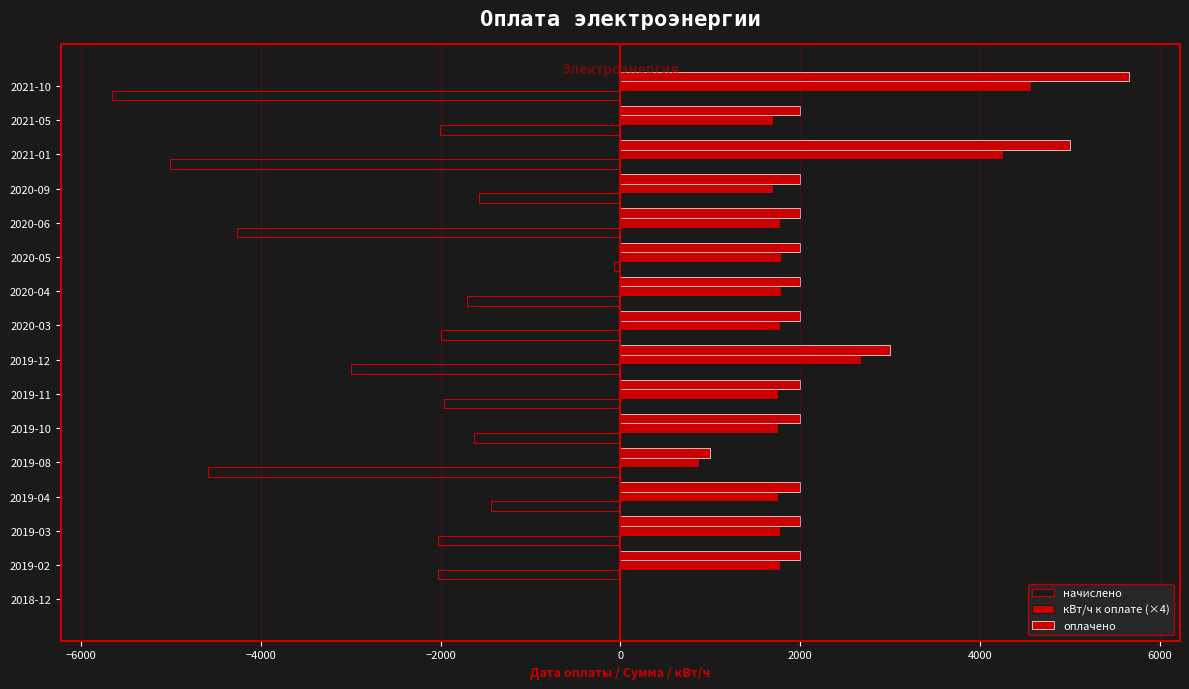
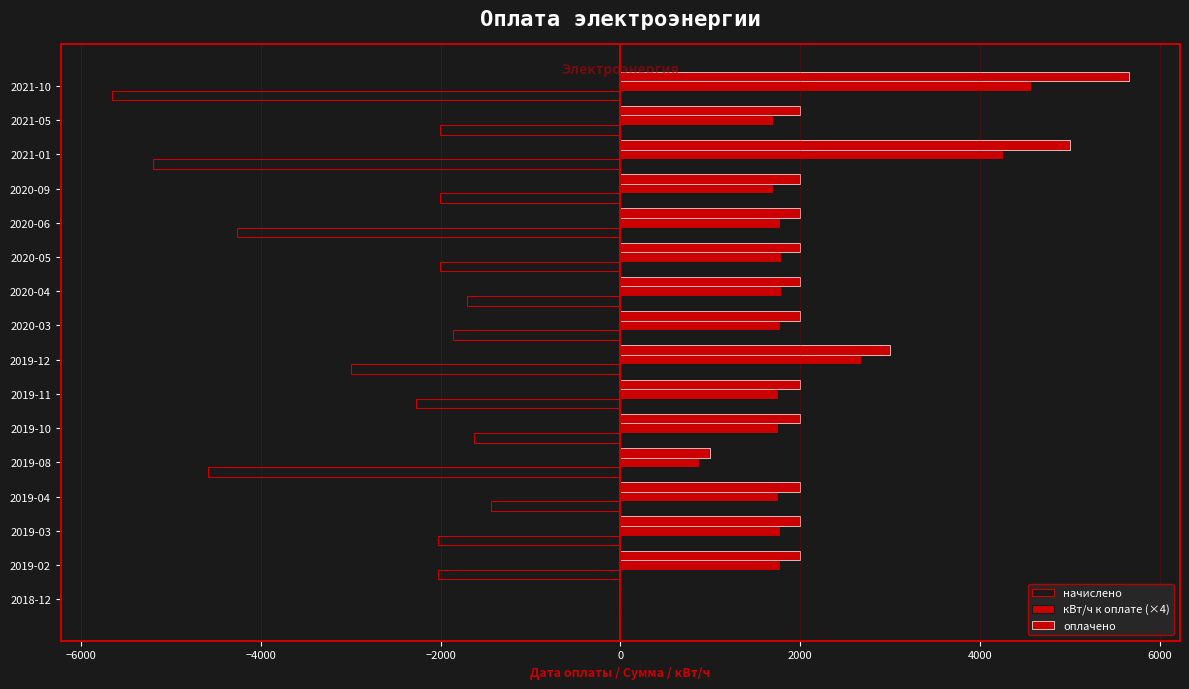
  {
    "начислено": {
      "2021-10": -5700,
      "2021-05": -2000,
-     "2021-01": -5000,
-     "2020-09": -1600,
+     "2021-01": -5200,
+     "2020-09": -2000,
      "2020-06": -4300,
-     "2020-05": -100,
+     "2020-05": -2000,
      "2020-04": -1700,
-     "2020-03": -2000,
+     "2020-03": -1900,
      "2019-12": -3000,
-     "2019-11": -2000,
+     "2019-11": -2300,
      "2019-10": -1600,
      "2019-08": -4600,
      "2019-04": -1400,
      "2019-03": -2000,
      "2019-02": -2000,
      "2018-12": 0
    }
  }
